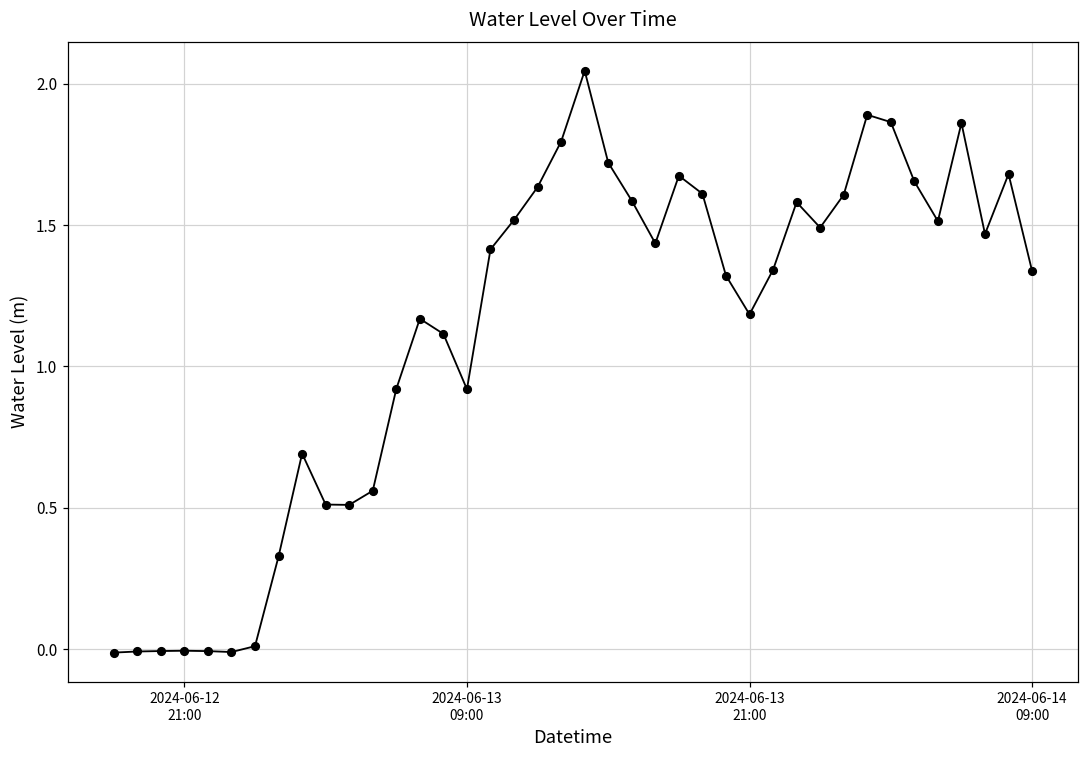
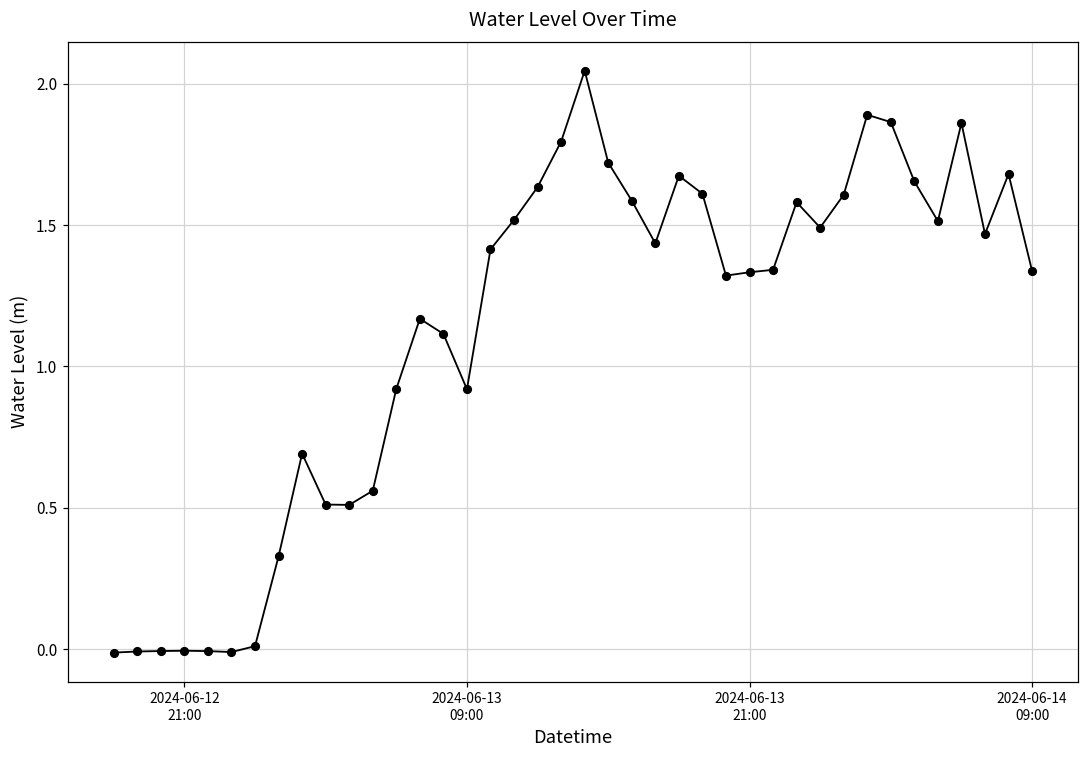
  {
    "2024-06-12 21:00": -0.01,
    "2024-06-13 09:00": 0.92,
-   "2024-06-13 21:00": 1.18,
+   "2024-06-13 21:00": 1.33,
    "2024-06-14 09:00": 1.34
  }
